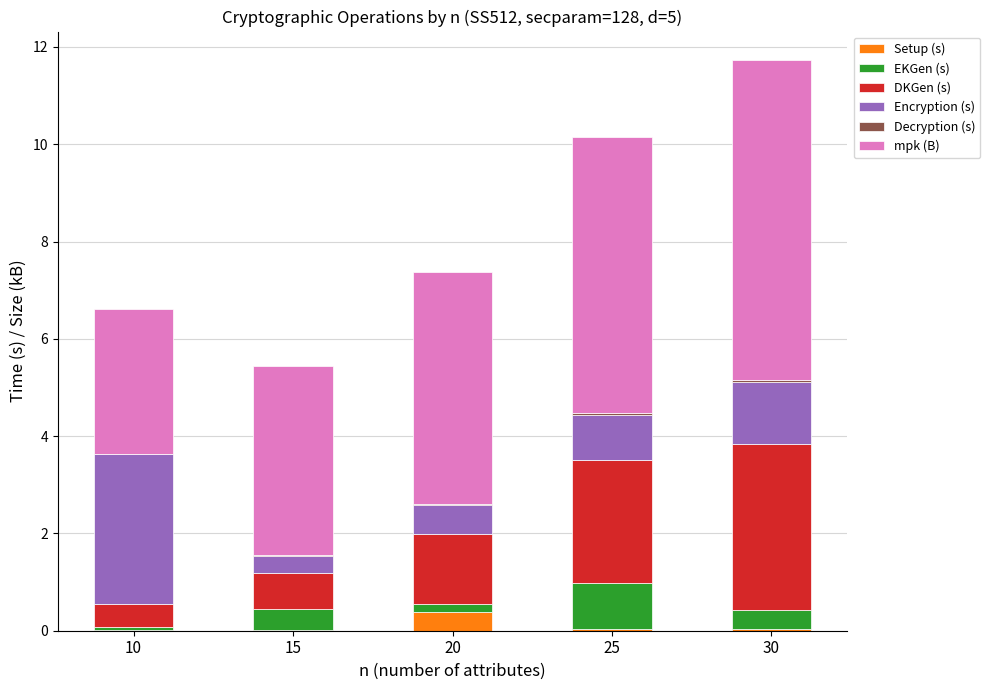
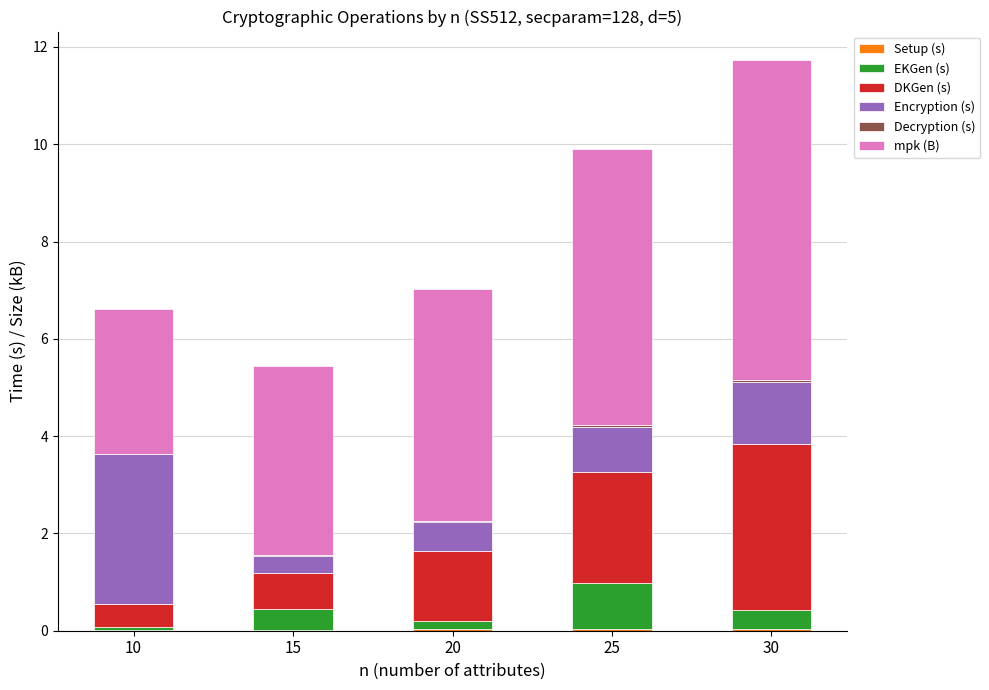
  {
    "Setup (s)": {
-     "20": 0.4
+     "20": 0.0
    },
    "EKGen (s)": {
      "10": 0.1,
      "15": 0.4,
      "20": 0.2,
      "25": 0.9,
      "30": 0.4
    },
    "DKGen (s)": {
      "10": 0.5,
      "15": 0.7,
      "20": 1.4,
-     "25": 2.5,
+     "25": 2.3,
      "30": 3.4
    },
    "Encryption (s)": {
      "10": 3.1,
      "15": 0.4,
      "20": 0.6,
      "25": 0.9,
      "30": 1.3
    },
    "mpk (B)": {
      "10": 3.0,
      "15": 3.9,
      "20": 4.8,
      "25": 5.7,
      "30": 6.6
    }
  }
